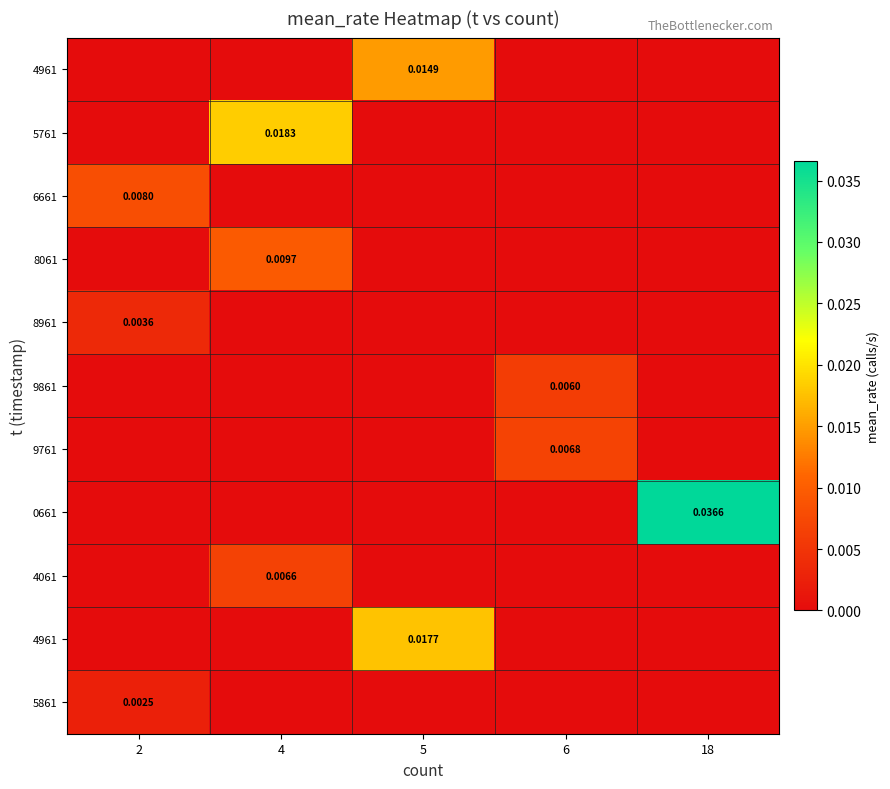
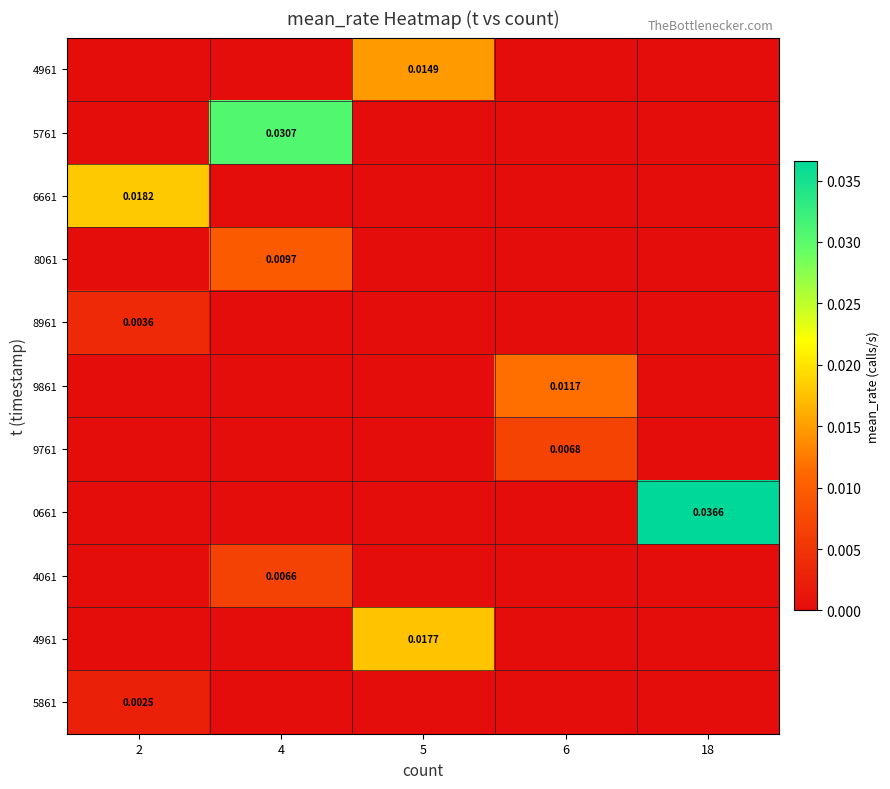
  {
    "5761": {
-     "4": 0.0183
+     "4": 0.0307
    },
    "6661": {
-     "2": 0.0080
+     "2": 0.0182
    },
    "8061": {
      "4": 0.0097
    },
    "8961": {
      "2": 0.0036
    },
    "9861": {
-     "6": 0.0060
+     "6": 0.0117
    },
    "9761": {
      "6": 0.0068
    },
    "0661": {
      "18": 0.0366
    },
    "4061": {
      "4": 0.0066
    },
    "5861": {
      "2": 0.0025
    }
  }
